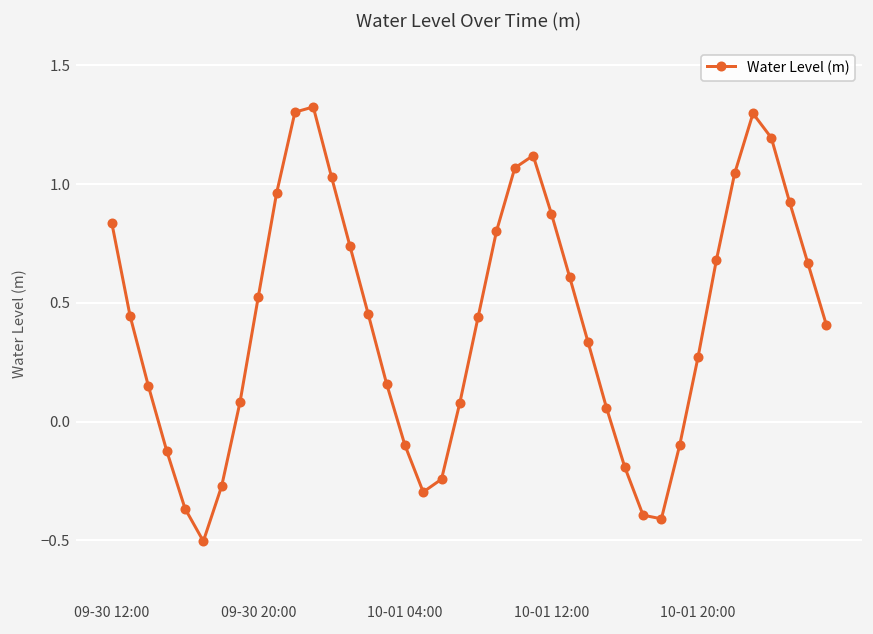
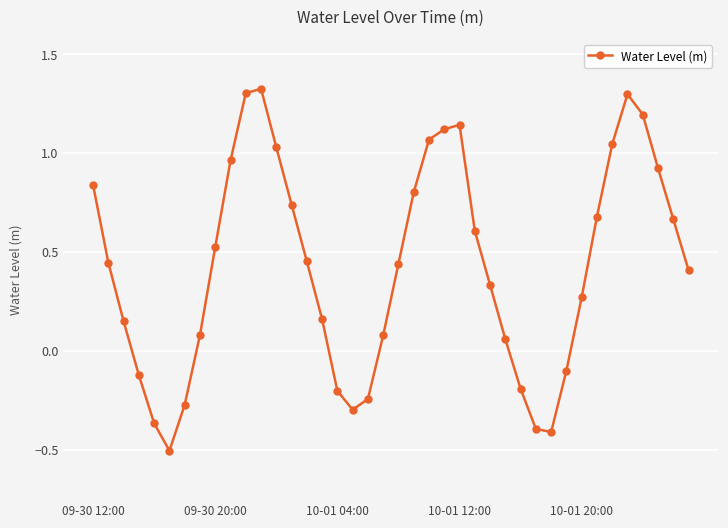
  {
    "09-30 12:00": 0.84,
    "09-30 20:00": 0.53,
-   "10-01 04:00": -0.10,
-   "10-01 12:00": 0.87,
+   "10-01 04:00": -0.20,
+   "10-01 12:00": 1.14,
    "10-01 20:00": 0.27
  }
